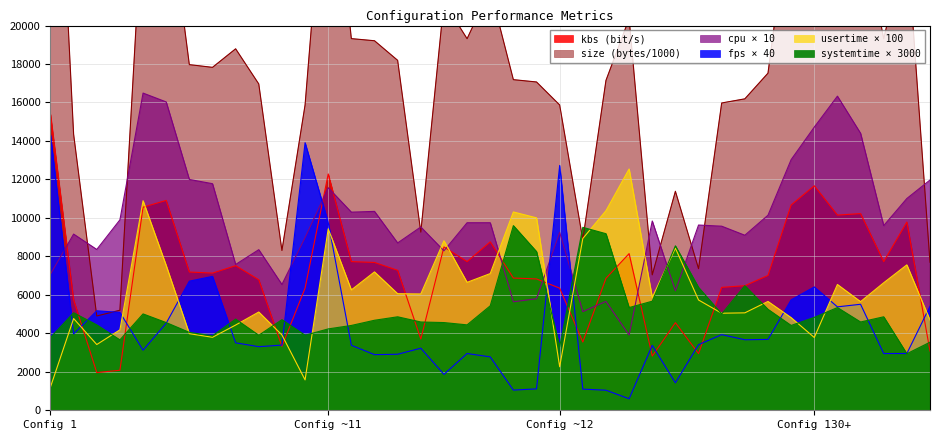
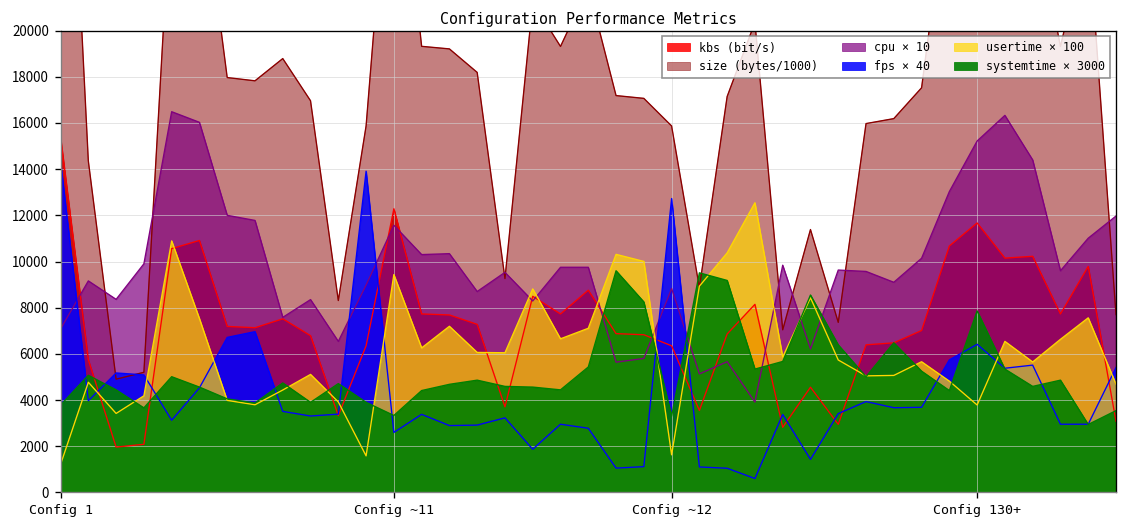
  {
    "kbs (bit/s)": {
      "Config 1": 15400,
      "Config ~11": 12300,
      "Config ~12": 6300,
      "Config 130+": 11700
    },
    "size (bytes/1000)": {
      "Config ~12": 15900
    },
    "cpu × 10": {
      "Config 1": 7100,
      "Config ~11": 11600,
-     "Config ~12": 9300,
-     "Config 130+": 14700
+     "Config ~12": 8800,
+     "Config 130+": 15200
    },
    "fps × 40": {
      "Config 1": 14300,
-     "Config ~11": 9800,
+     "Config ~11": 2600,
      "Config ~12": 12700,
      "Config 130+": 6400
    },
    "usertime × 100": {
      "Config 1": 1200,
      "Config ~11": 9400,
-     "Config ~12": 2300,
+     "Config ~12": 1600,
      "Config 130+": 3800
    },
    "systemtime × 3000": {
      "Config 1": 3800,
-     "Config ~11": 4200,
+     "Config ~11": 3300,
      "Config ~12": 3300,
-     "Config 130+": 4800
+     "Config 130+": 7900
    }
  }
